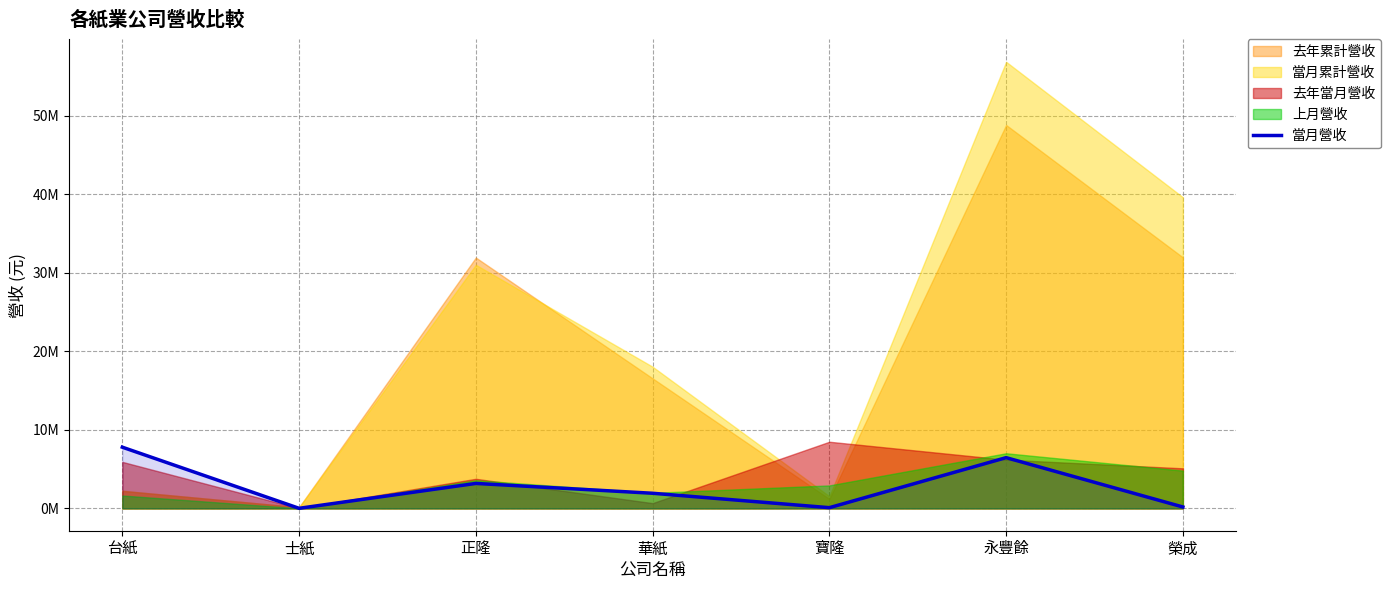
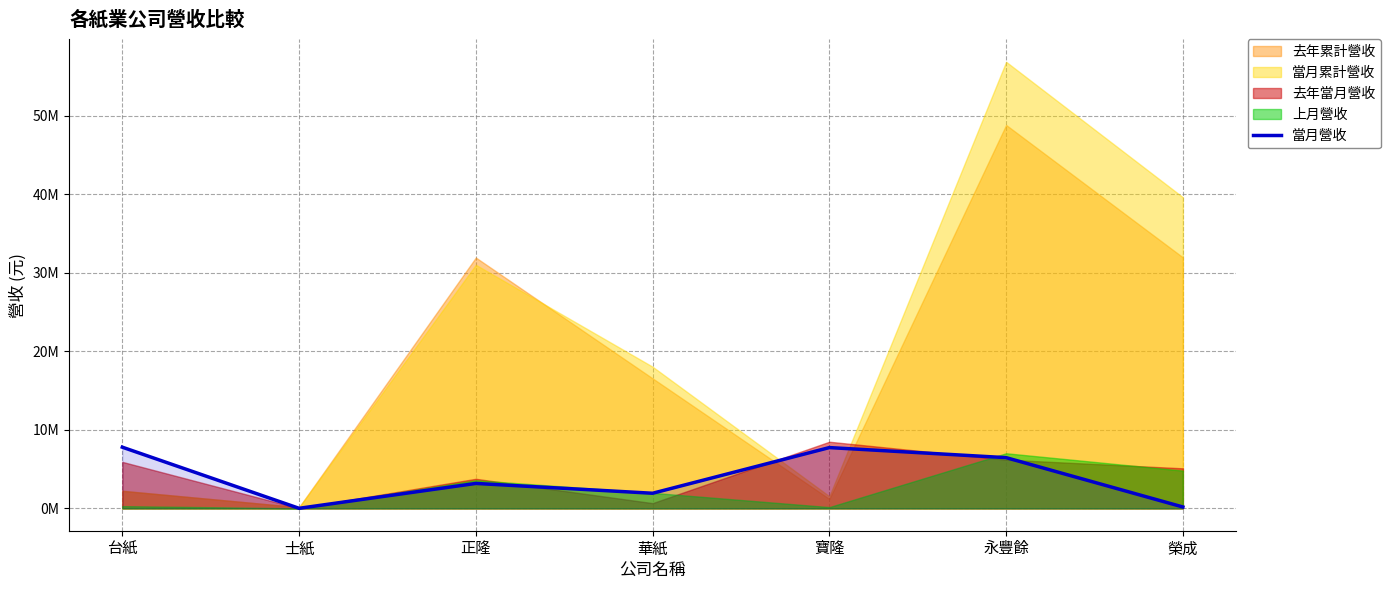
  {
    "當月營收": {
      "台紙": 8000000,
      "正隆": 3000000,
-     "寶隆": 0,
+     "寶隆": 8000000,
      "榮成": 0
    },
    "去年當月營收": {
      "台紙": 6000000,
      "華紙": 1000000,
      "寶隆": 8000000
    },
    "上月營收": {
-     "台紙": 2000000,
-     "寶隆": 3000000,
+     "台紙": 0,
+     "寶隆": 0,
      "永豐餘": 7000000
    }
  }
